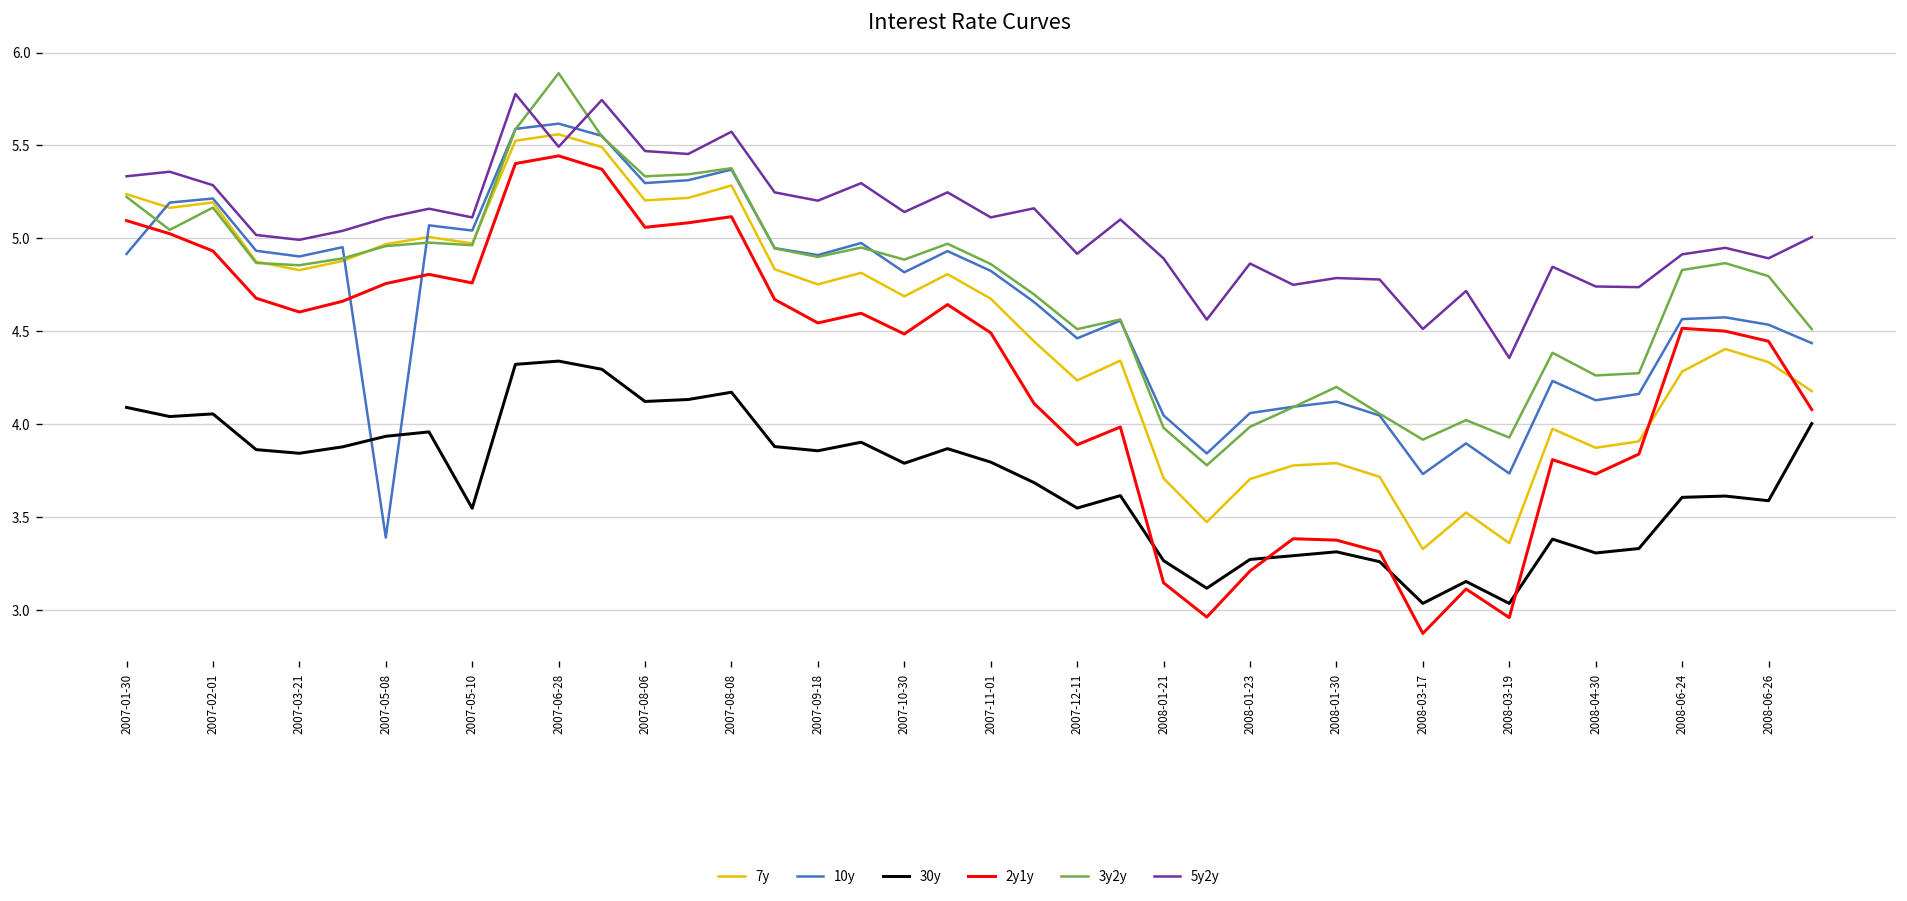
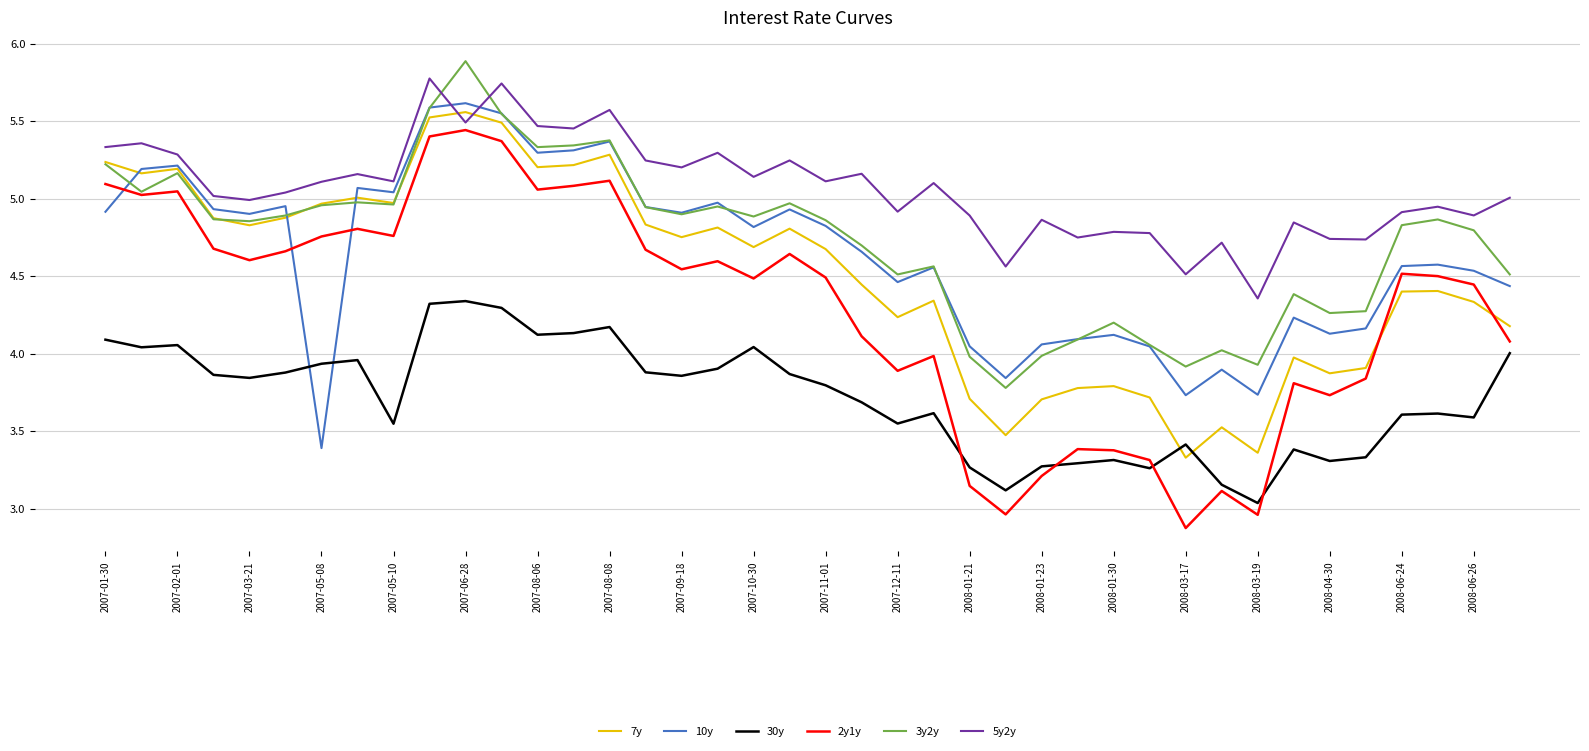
  {
    "7y": {
      "2007-02-01": 5.19,
      "2007-03-21": 4.83,
      "2007-06-28": 5.56,
      "2007-08-06": 5.20,
      "2007-08-08": 5.29,
      "2007-09-18": 4.75,
      "2007-10-30": 4.69,
      "2007-11-01": 4.68,
      "2007-12-11": 4.24,
      "2008-01-21": 3.71,
      "2008-01-23": 3.71,
      "2008-01-30": 3.79,
      "2008-03-17": 3.33,
      "2008-03-19": 3.36,
      "2008-04-30": 3.87,
-     "2008-06-24": 4.28,
+     "2008-06-24": 4.40,
      "2008-06-26": 4.33
    },
    "10y": {
      "2007-01-30": 4.92,
      "2007-02-01": 5.21,
      "2007-03-21": 4.90,
      "2007-05-08": 3.39,
      "2007-05-10": 5.04,
      "2007-06-28": 5.62,
      "2007-08-06": 5.30,
      "2007-10-30": 4.82,
      "2007-11-01": 4.83,
      "2007-12-11": 4.46,
      "2008-01-21": 4.05,
      "2008-01-23": 4.06,
      "2008-01-30": 4.12,
      "2008-03-17": 3.73,
      "2008-03-19": 3.74,
      "2008-04-30": 4.13,
      "2008-06-24": 4.57,
      "2008-06-26": 4.54
    },
    "30y": {
      "2007-01-30": 4.09,
      "2007-02-01": 4.06,
      "2007-03-21": 3.84,
      "2007-05-08": 3.94,
      "2007-05-10": 3.55,
      "2007-06-28": 4.34,
      "2007-08-06": 4.12,
      "2007-08-08": 4.17,
      "2007-09-18": 3.86,
-     "2007-10-30": 3.79,
+     "2007-10-30": 4.04,
      "2007-11-01": 3.80,
      "2007-12-11": 3.55,
      "2008-01-21": 3.27,
      "2008-01-23": 3.27,
      "2008-01-30": 3.31,
-     "2008-03-17": 3.04,
+     "2008-03-17": 3.41,
      "2008-03-19": 3.04,
      "2008-04-30": 3.31,
      "2008-06-24": 3.61,
      "2008-06-26": 3.59
    },
    "2y1y": {
      "2007-01-30": 5.10,
-     "2007-02-01": 4.93,
+     "2007-02-01": 5.05,
      "2007-03-21": 4.60,
      "2007-05-08": 4.76,
      "2007-05-10": 4.76,
      "2007-06-28": 5.44,
      "2007-08-06": 5.06,
      "2007-08-08": 5.12,
      "2007-09-18": 4.55,
      "2007-10-30": 4.49,
      "2007-11-01": 4.49,
      "2007-12-11": 3.89,
      "2008-01-21": 3.15,
      "2008-01-23": 3.21,
      "2008-01-30": 3.38,
      "2008-03-17": 2.87,
      "2008-03-19": 2.96,
      "2008-04-30": 3.73,
      "2008-06-24": 4.52,
      "2008-06-26": 4.45
    },
    "3y2y": {
      "2007-02-01": 5.17,
      "2007-03-21": 4.86,
      "2007-06-28": 5.89,
      "2007-08-06": 5.33,
      "2007-10-30": 4.89,
      "2007-11-01": 4.86,
      "2007-12-11": 4.51,
      "2008-01-21": 3.98,
      "2008-01-23": 3.99,
      "2008-01-30": 4.20,
      "2008-03-17": 3.92,
      "2008-03-19": 3.93,
      "2008-04-30": 4.26,
      "2008-06-24": 4.83,
      "2008-06-26": 4.80
    },
    "5y2y": {
      "2007-01-30": 5.33,
      "2007-02-01": 5.29,
      "2007-03-21": 4.99,
      "2007-05-08": 5.11,
      "2007-05-10": 5.11,
      "2007-06-28": 5.49,
      "2007-08-06": 5.47,
      "2007-08-08": 5.57,
      "2007-09-18": 5.20,
      "2007-10-30": 5.14,
      "2007-11-01": 5.11,
      "2007-12-11": 4.92,
      "2008-01-21": 4.89,
      "2008-01-23": 4.86,
      "2008-01-30": 4.79,
      "2008-03-17": 4.51,
      "2008-03-19": 4.36,
      "2008-04-30": 4.74,
      "2008-06-24": 4.91,
      "2008-06-26": 4.89
    }
  }
